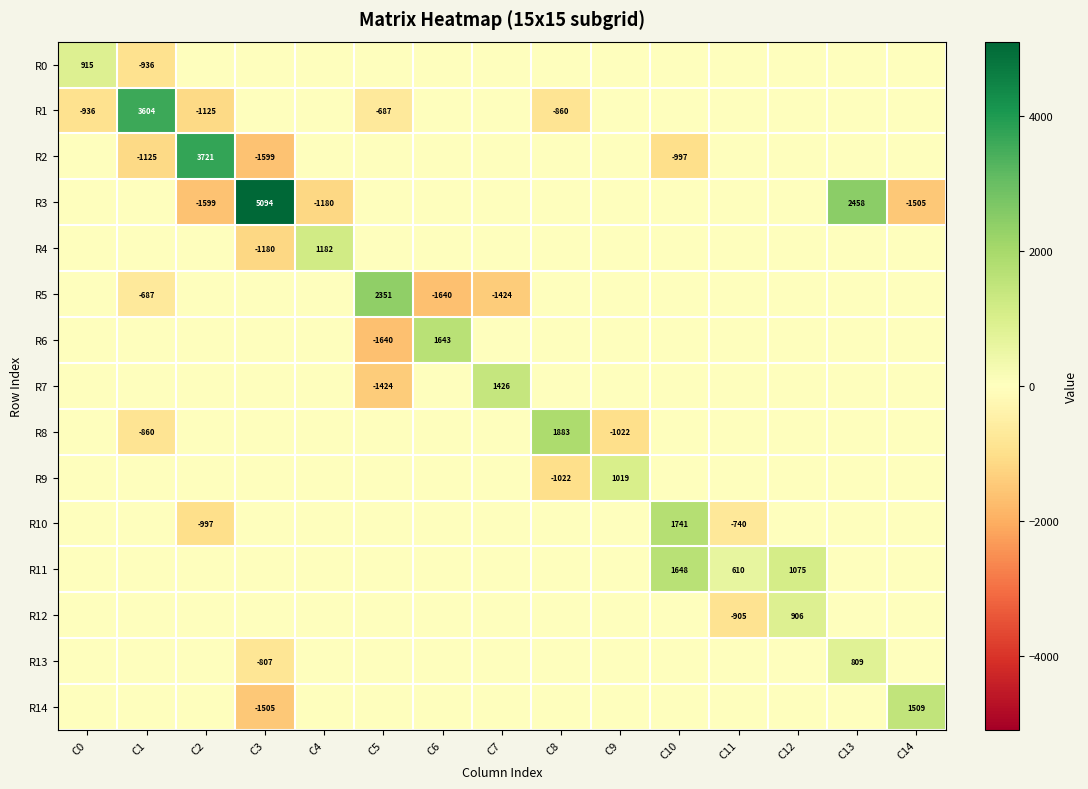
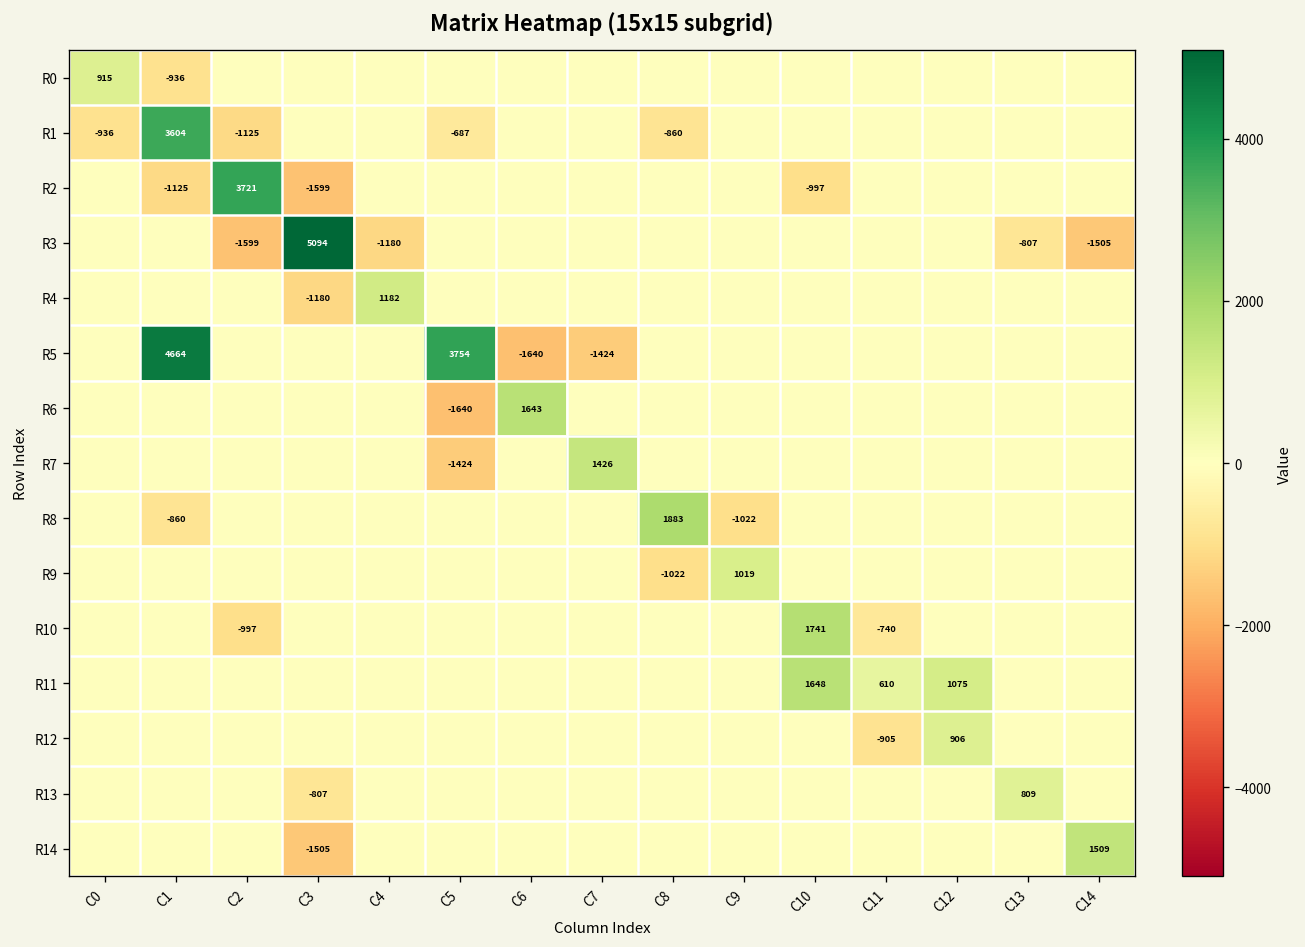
  {
    "R0": {
      "C0": 915,
      "C1": -936
    },
    "R1": {
      "C0": -936,
      "C1": 3604,
      "C2": -1125,
      "C5": -687,
      "C8": -860
    },
    "R2": {
      "C1": -1125,
      "C2": 3721,
      "C3": -1599,
      "C10": -997
    },
    "R3": {
      "C2": -1599,
      "C3": 5094,
      "C4": -1180,
-     "C13": 2458,
+     "C13": -807,
      "C14": -1505
    },
    "R4": {
      "C3": -1180,
      "C4": 1182
    },
    "R5": {
-     "C1": -687,
-     "C5": 2351,
+     "C1": 4664,
+     "C5": 3754,
      "C6": -1640,
      "C7": -1424
    },
    "R6": {
      "C5": -1640,
      "C6": 1643
    },
    "R7": {
      "C5": -1424,
      "C7": 1426
    },
    "R8": {
      "C1": -860,
      "C8": 1883,
      "C9": -1022
    },
    "R9": {
      "C8": -1022,
      "C9": 1019
    },
    "R10": {
      "C2": -997,
      "C10": 1741,
      "C11": -740
    },
    "R11": {
      "C10": 1648,
      "C11": 610,
      "C12": 1075
    },
    "R12": {
      "C11": -905,
      "C12": 906
    },
    "R13": {
      "C3": -807,
      "C13": 809
    },
    "R14": {
      "C3": -1505,
      "C14": 1509
    }
  }
